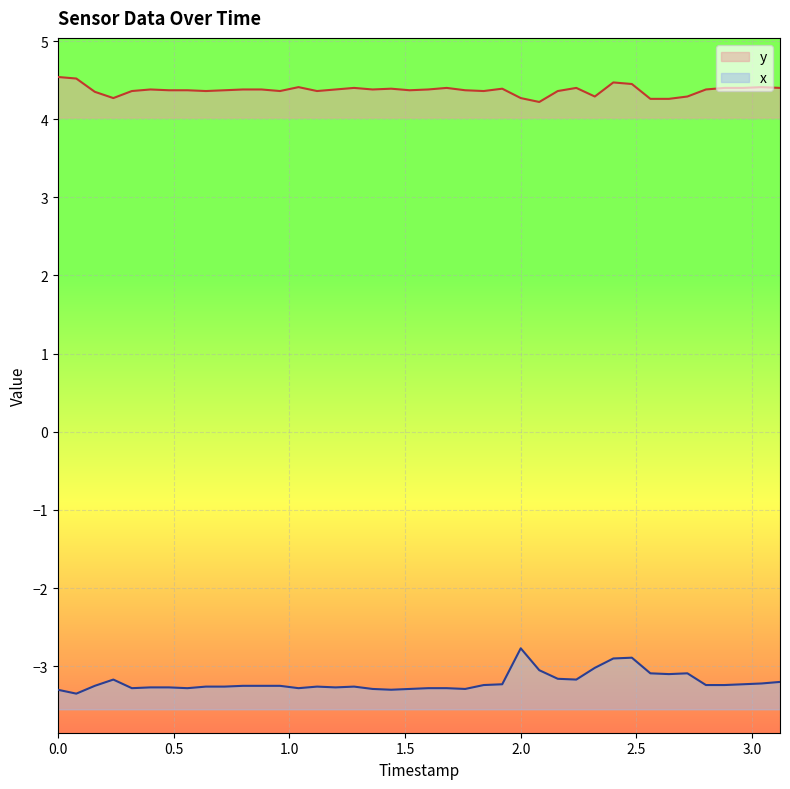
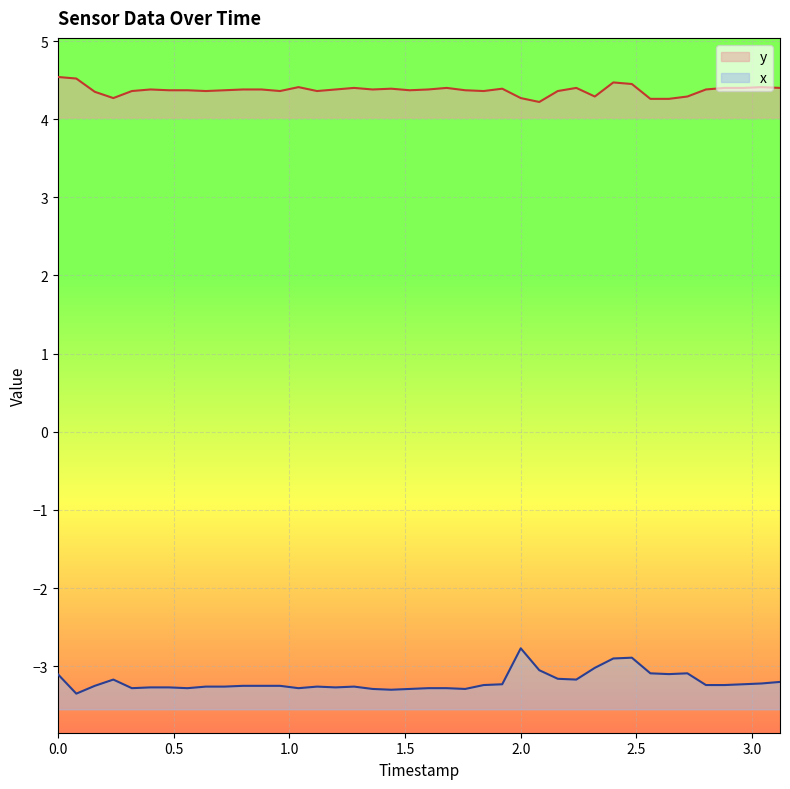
  {
    "y": {
      "0.0": 4.5,
      "2.0": 4.3
    },
    "x": {
-     "0.0": -3.3,
+     "0.0": -3.1,
      "2.0": -2.8
    }
  }
